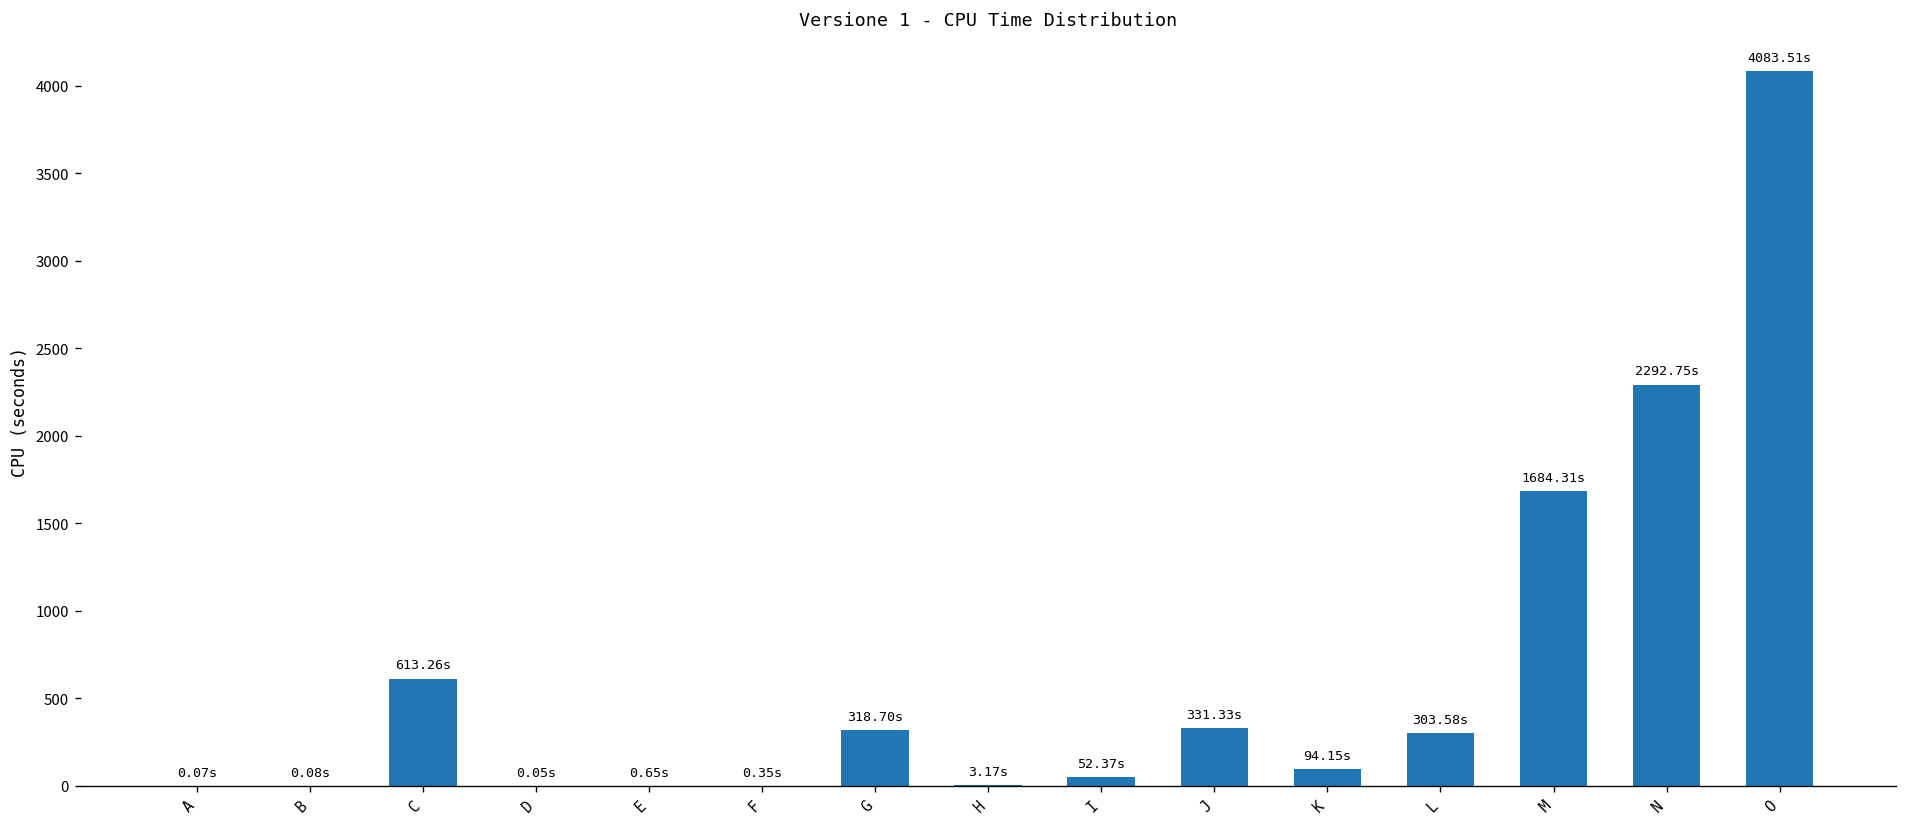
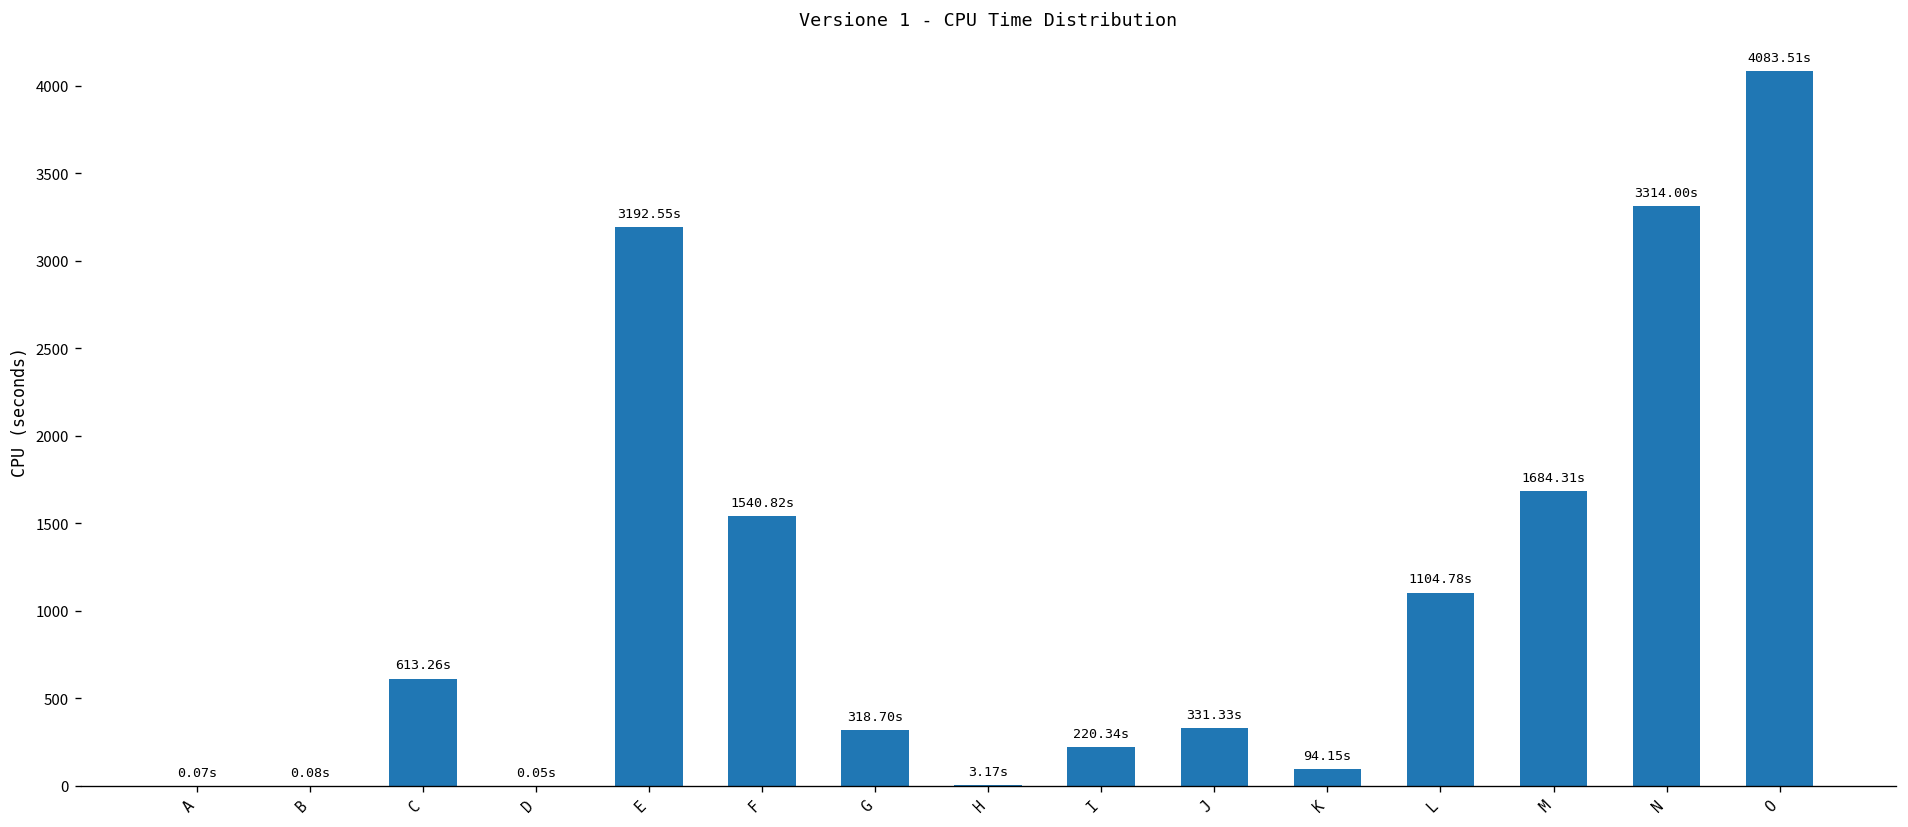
  {
    "A": "0.07s",
    "B": "0.08s",
    "C": "613.26s",
    "D": "0.05s",
-   "E": "0.65s",
-   "F": "0.35s",
+   "E": "3192.55s",
+   "F": "1540.82s",
    "G": "318.70s",
    "H": "3.17s",
-   "I": "52.37s",
+   "I": "220.34s",
    "J": "331.33s",
    "K": "94.15s",
-   "L": "303.58s",
+   "L": "1104.78s",
    "M": "1684.31s",
-   "N": "2292.75s",
+   "N": "3314.00s",
    "O": "4083.51s"
  }
